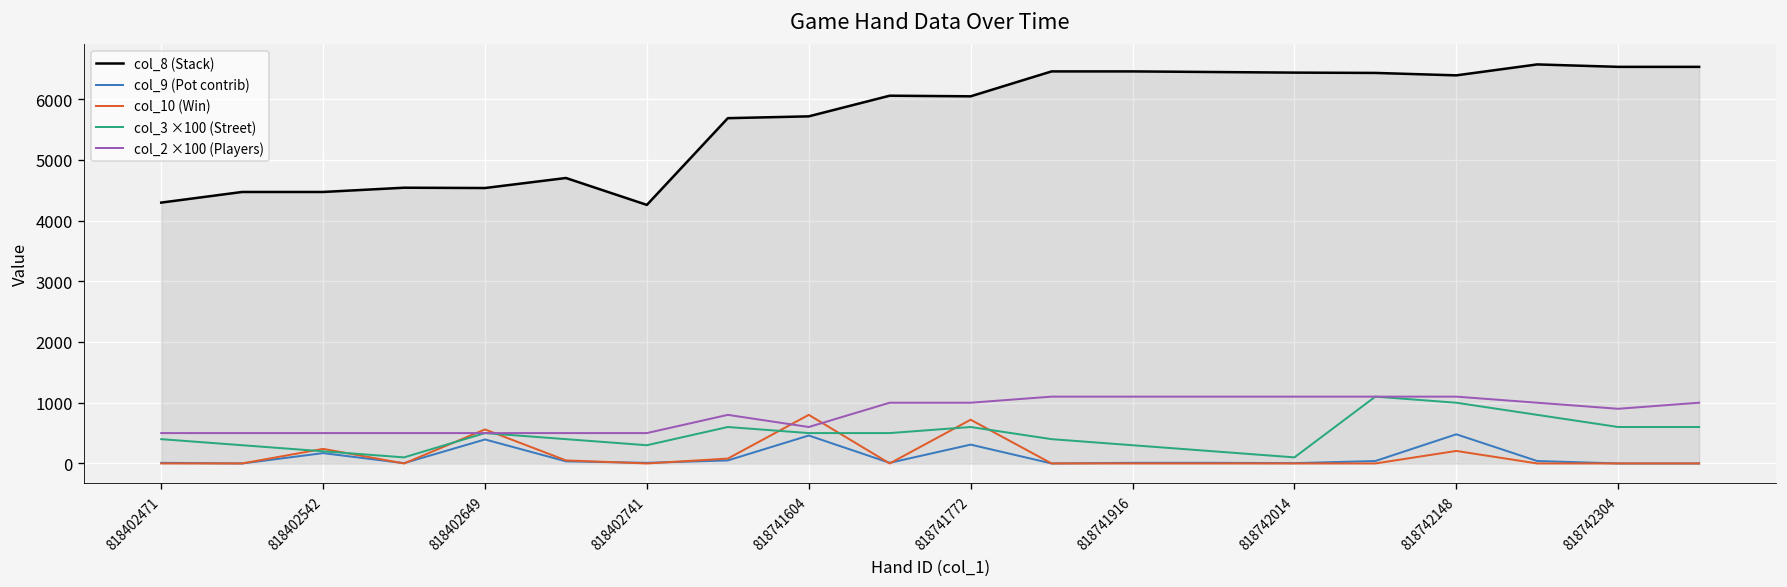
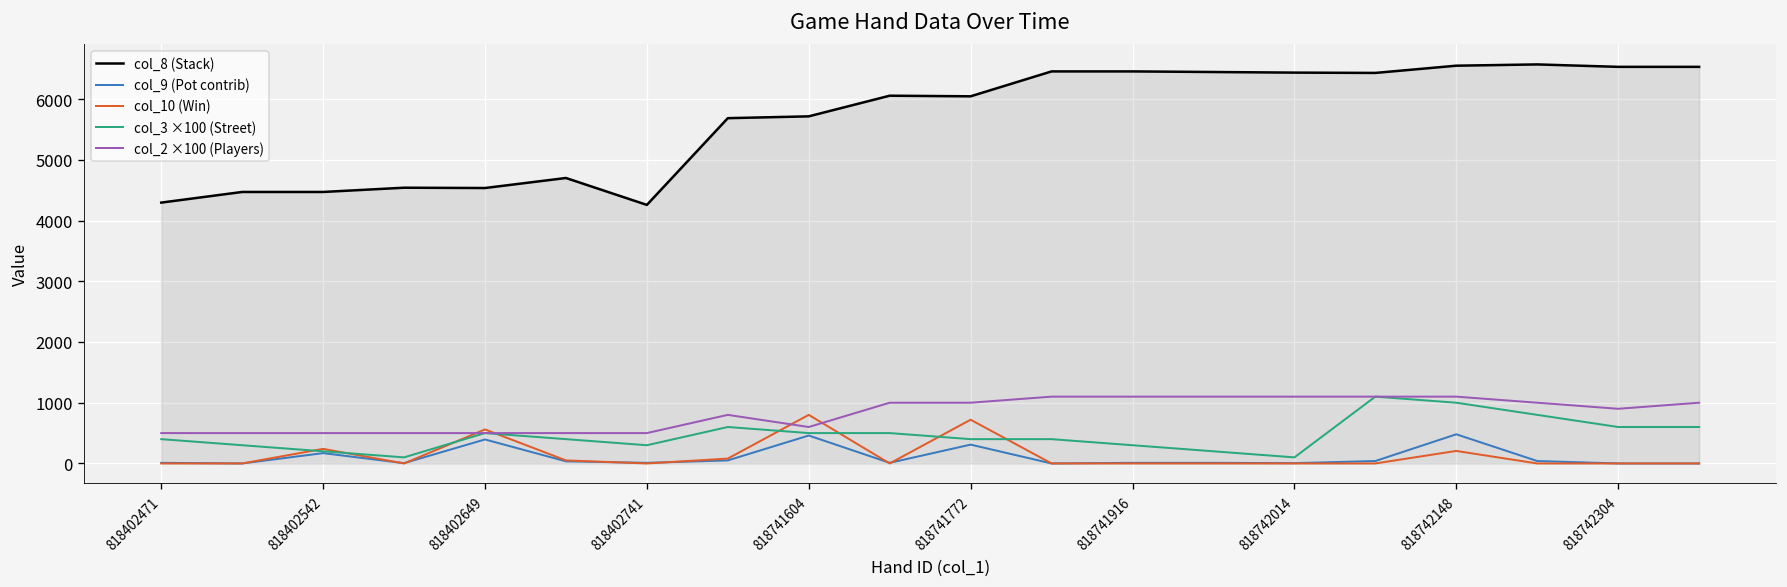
  {
    "col_8 (Stack)": {
      "818402471": 4300,
      "818402542": 4500,
      "818402649": 4500,
      "818402741": 4300,
      "818741604": 5700,
      "818741772": 6000,
      "818741916": 6500,
      "818742014": 6400,
-     "818742148": 6400,
+     "818742148": 6500,
      "818742304": 6500
    },
    "col_9 (Pot contrib)": {
      "818402649": 400,
      "818741772": 300,
      "818742148": 500
    },
    "col_10 (Win)": {
      "818402649": 600,
      "818741604": 800,
      "818741772": 700,
      "818742148": 200
    },
    "col_3 ×100 (Street)": {
      "818402471": 400,
      "818402741": 300,
-     "818741772": 600,
+     "818741772": 400,
      "818741916": 300,
      "818742014": 100,
      "818742148": 1000,
      "818742304": 600
    },
    "col_2 ×100 (Players)": {
      "818402471": 500,
      "818402542": 500,
      "818402741": 500,
      "818741604": 600,
      "818741772": 1000,
      "818741916": 1100,
      "818742014": 1100,
      "818742148": 1100,
      "818742304": 900
    }
  }
